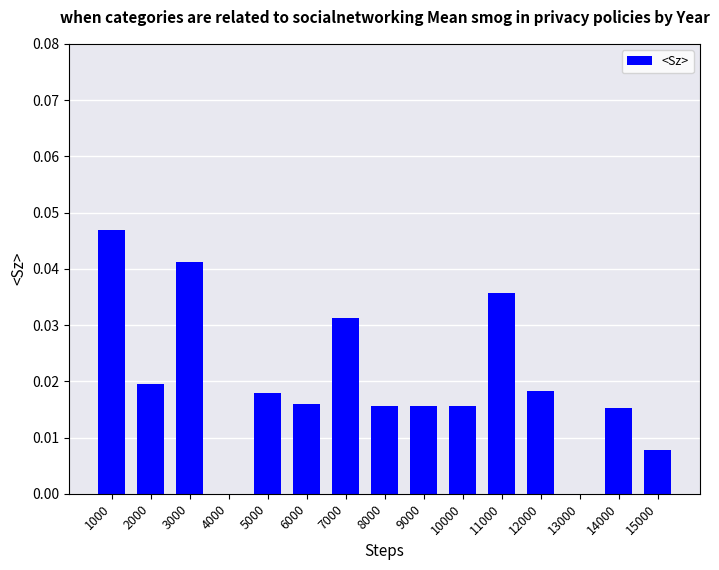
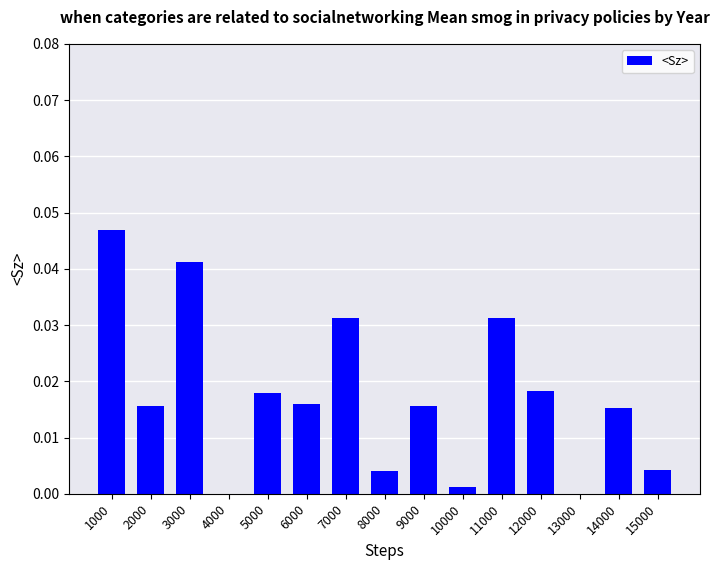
  {
    "1000": 0.047,
-   "2000": 0.020,
+   "2000": 0.016,
    "3000": 0.041,
    "4000": 0.000,
    "5000": 0.018,
    "6000": 0.016,
    "7000": 0.031,
-   "8000": 0.016,
+   "8000": 0.004,
    "9000": 0.016,
-   "10000": 0.016,
-   "11000": 0.036,
+   "10000": 0.001,
+   "11000": 0.031,
    "12000": 0.018,
    "13000": 0.000,
    "14000": 0.015,
-   "15000": 0.008
+   "15000": 0.004
  }
